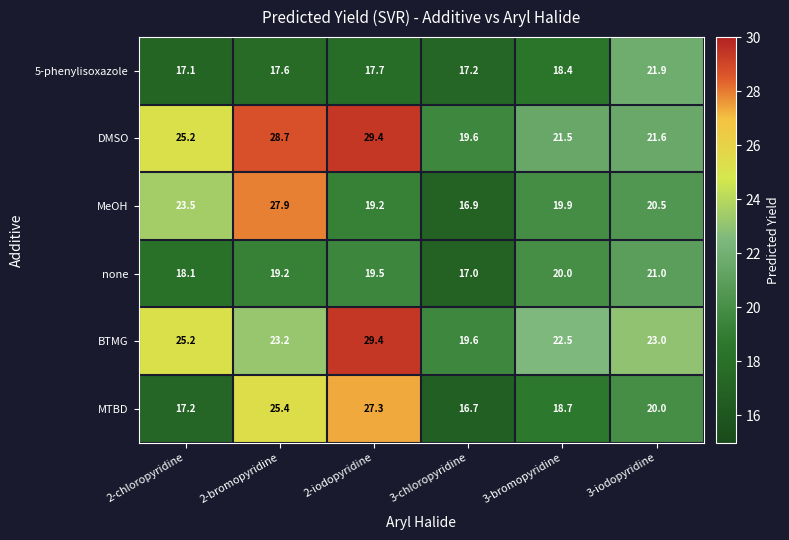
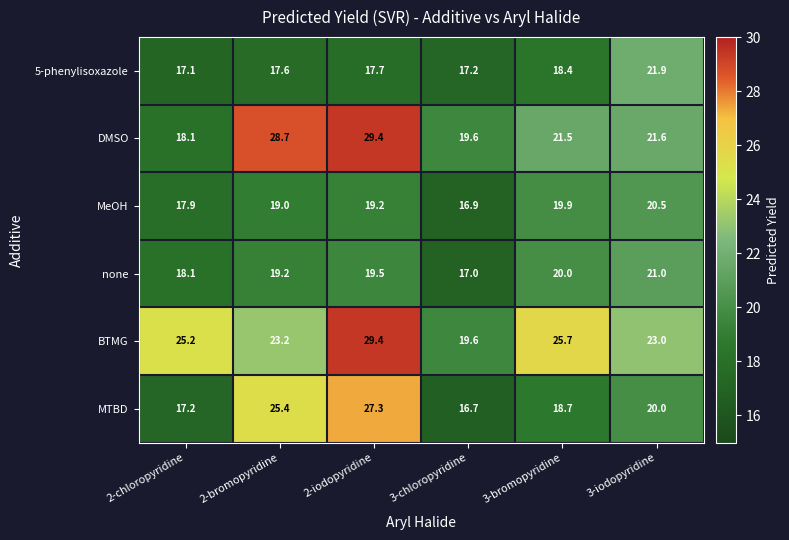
  {
    "5-phenylisoxazole": {
      "2-chloropyridine": 17.1,
      "2-bromopyridine": 17.6,
      "2-iodopyridine": 17.7,
      "3-chloropyridine": 17.2,
      "3-bromopyridine": 18.4,
      "3-iodopyridine": 21.9
    },
    "DMSO": {
-     "2-chloropyridine": 25.2,
+     "2-chloropyridine": 18.1,
      "2-bromopyridine": 28.7,
      "2-iodopyridine": 29.4,
      "3-chloropyridine": 19.6,
      "3-bromopyridine": 21.5,
      "3-iodopyridine": 21.6
    },
    "MeOH": {
-     "2-chloropyridine": 23.5,
-     "2-bromopyridine": 27.9,
+     "2-chloropyridine": 17.9,
+     "2-bromopyridine": 19.0,
      "2-iodopyridine": 19.2,
      "3-chloropyridine": 16.9,
      "3-bromopyridine": 19.9,
      "3-iodopyridine": 20.5
    },
    "none": {
      "2-chloropyridine": 18.1,
      "2-bromopyridine": 19.2,
      "2-iodopyridine": 19.5,
      "3-chloropyridine": 17.0,
      "3-bromopyridine": 20.0,
      "3-iodopyridine": 21.0
    },
    "BTMG": {
      "2-chloropyridine": 25.2,
      "2-bromopyridine": 23.2,
      "2-iodopyridine": 29.4,
      "3-chloropyridine": 19.6,
-     "3-bromopyridine": 22.5,
+     "3-bromopyridine": 25.7,
      "3-iodopyridine": 23.0
    },
    "MTBD": {
      "2-chloropyridine": 17.2,
      "2-bromopyridine": 25.4,
      "2-iodopyridine": 27.3,
      "3-chloropyridine": 16.7,
      "3-bromopyridine": 18.7,
      "3-iodopyridine": 20.0
    }
  }
